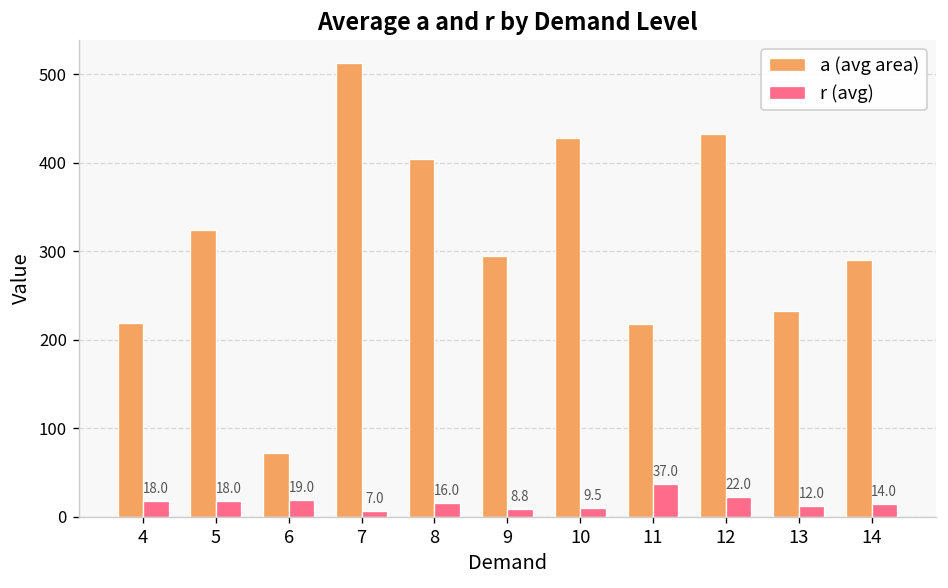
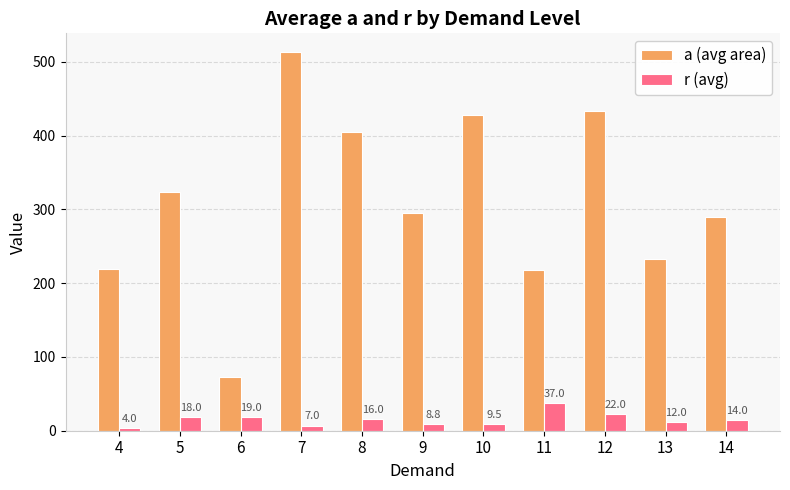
  {
    "a (avg area)": {
      "4": 220,
      "5": 320,
      "6": 70,
      "7": 510,
      "8": 400,
      "9": 300,
      "10": 430,
      "11": 220,
      "12": 430,
      "13": 230,
      "14": 290
    },
    "r (avg)": {
-     "4": 18.0,
+     "4": 4.0,
      "5": 18.0,
      "6": 19.0,
      "7": 7.0,
      "8": 16.0,
      "9": 8.8,
      "10": 9.5,
      "11": 37.0,
      "12": 22.0,
      "13": 12.0,
      "14": 14.0
    }
  }
